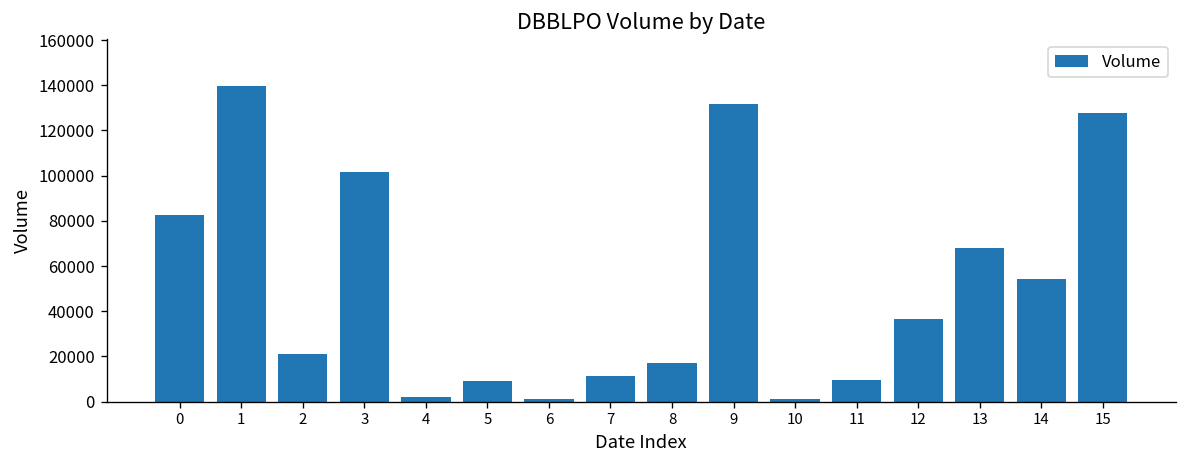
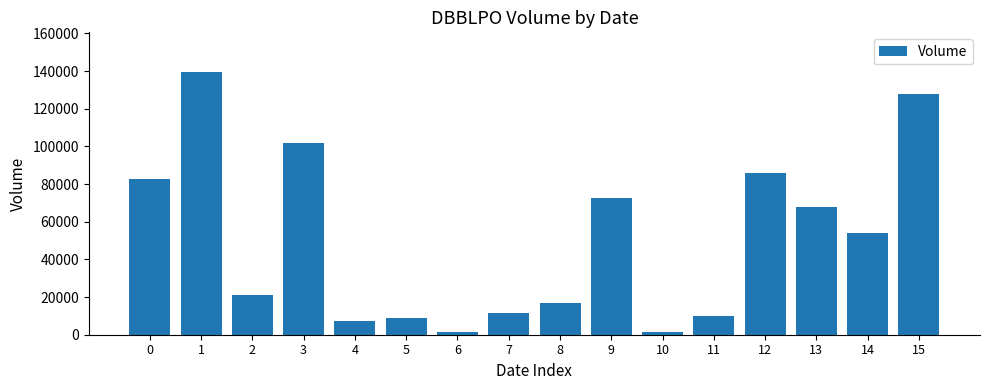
  {
    "0": 83000,
    "1": 140000,
    "2": 21000,
    "3": 102000,
-   "4": 2000,
+   "4": 7000,
    "5": 9000,
    "7": 12000,
    "8": 17000,
-   "9": 131000,
+   "9": 73000,
    "11": 10000,
-   "12": 37000,
+   "12": 86000,
    "13": 68000,
    "14": 54000,
    "15": 128000
  }
